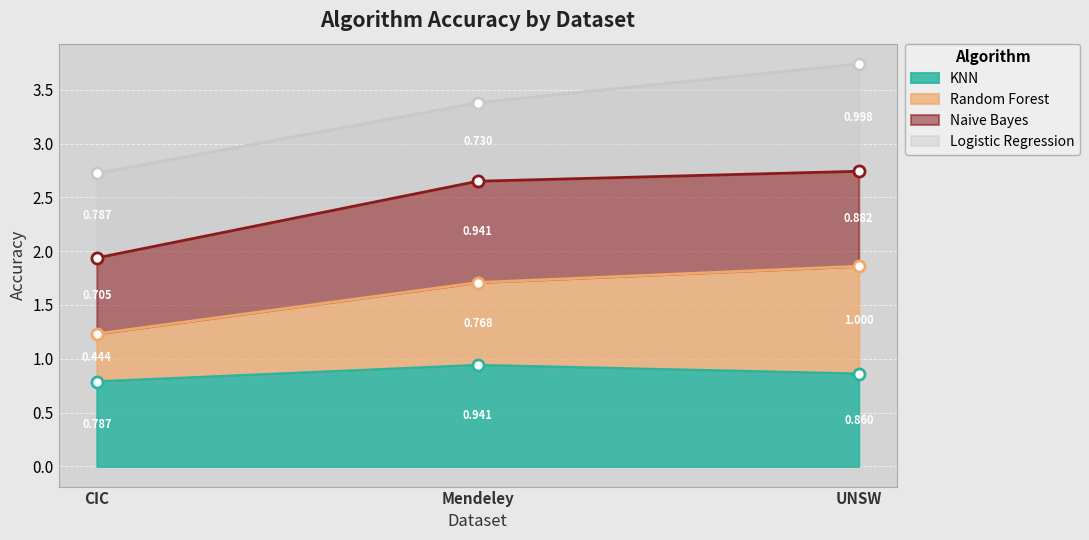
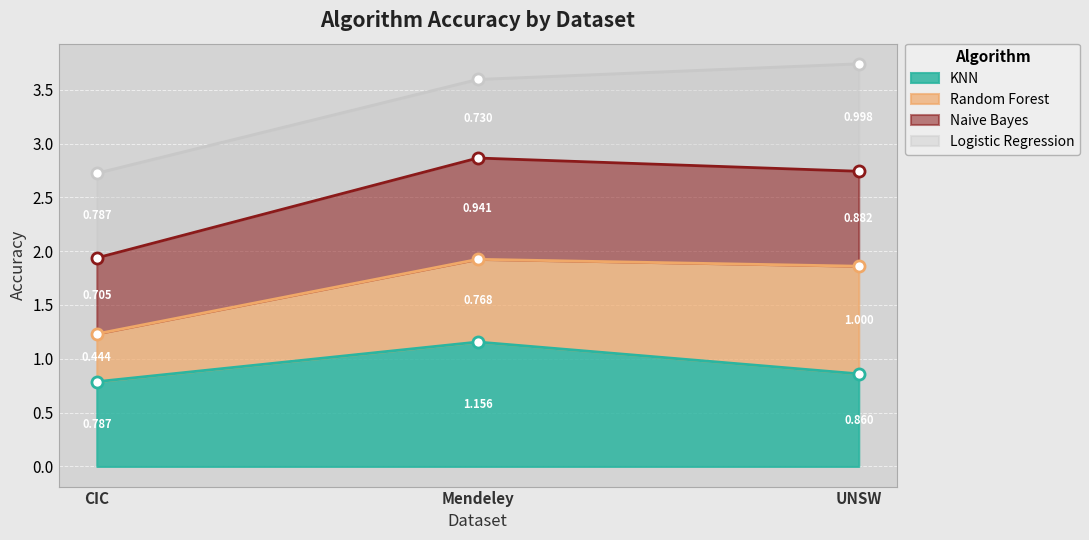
  {
    "KNN": {
-     "Mendeley": 0.941
+     "Mendeley": 1.156
    },
    "Random Forest": {
      "CIC": 0.44,
      "Mendeley": 0.77,
      "UNSW": 1.00
    },
    "Naive Bayes": {
      "CIC": 0.71,
      "Mendeley": 0.94,
      "UNSW": 0.88
    },
    "Logistic Regression": {
      "CIC": 0.79,
      "UNSW": 1.00
    }
  }
